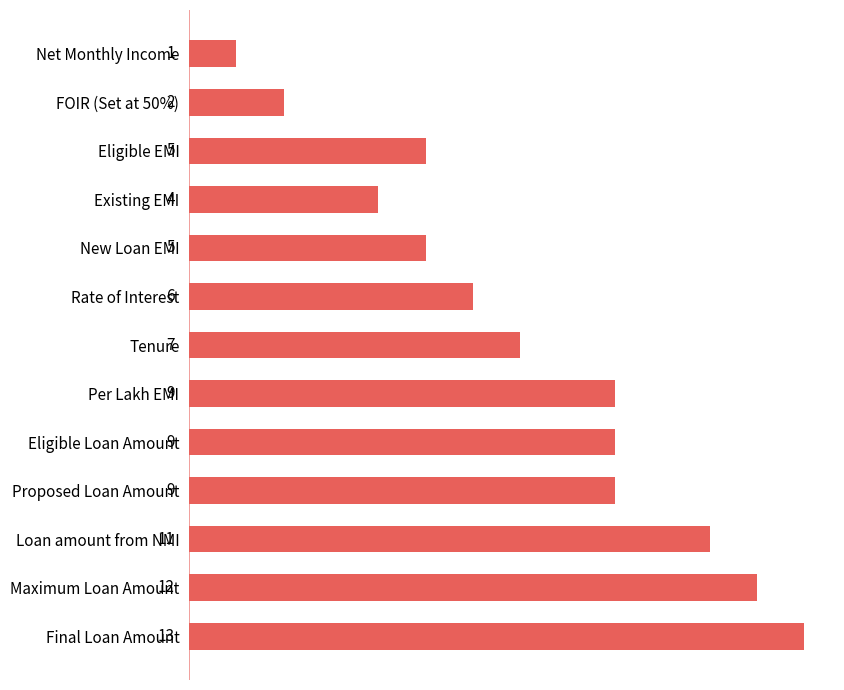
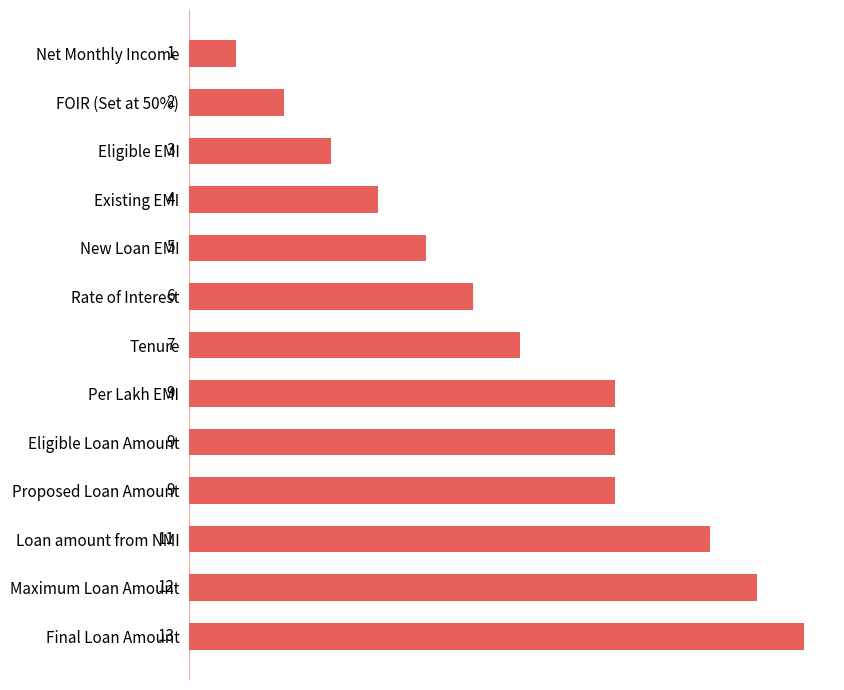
  {
-   "Eligible EMI": 5
+   "Eligible EMI": 3
  }
